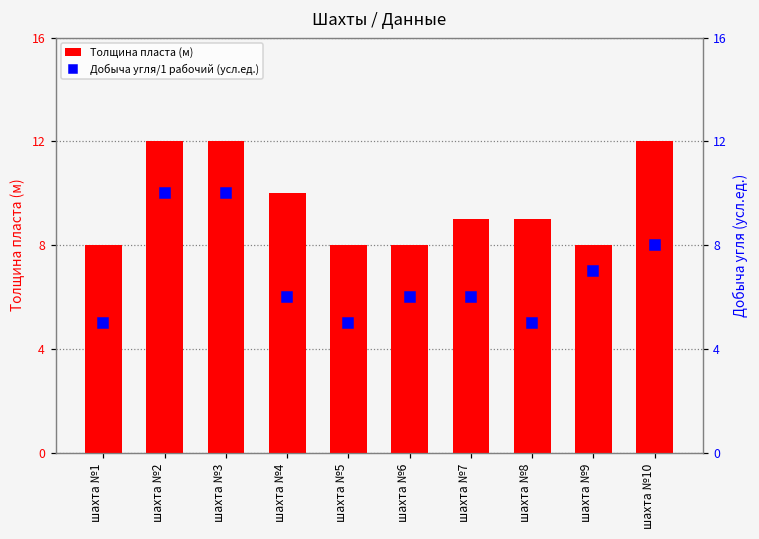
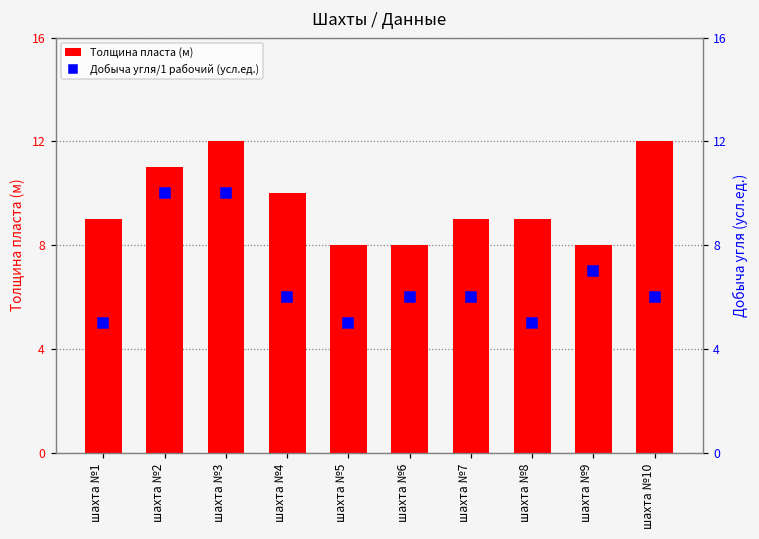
  {
    "Толщина пласта (м)": {
-     "шахта №1": 8,
-     "шахта №2": 12,
+     "шахта №1": 9,
+     "шахта №2": 11,
      "шахта №3": 12,
      "шахта №4": 10,
      "шахта №5": 8,
      "шахта №6": 8,
      "шахта №7": 9,
      "шахта №8": 9,
      "шахта №9": 8,
      "шахта №10": 12
    },
    "Добыча угля/1 рабочий (усл.ед.)": {
      "шахта №1": 5,
      "шахта №2": 10,
      "шахта №3": 10,
      "шахта №4": 6,
      "шахта №5": 5,
      "шахта №6": 6,
      "шахта №7": 6,
      "шахта №8": 5,
      "шахта №9": 7,
-     "шахта №10": 8
+     "шахта №10": 6
    }
  }
